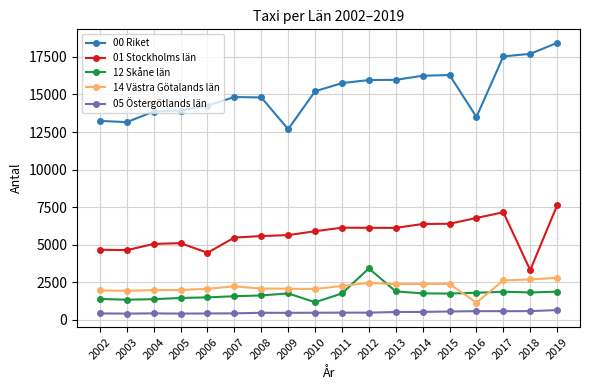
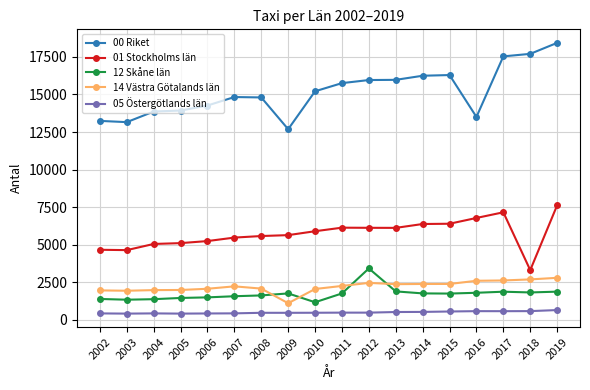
  {
    "00 Riket": {
      "2002": 13200,
      "2003": 13200,
      "2007": 14800,
      "2008": 14800,
      "2009": 12700,
      "2010": 15200,
      "2011": 15800,
      "2012": 16000,
      "2013": 16000,
      "2014": 16200,
      "2015": 16300,
      "2016": 13500,
      "2017": 17500,
      "2018": 17700,
      "2019": 18400
    },
    "01 Stockholms län": {
      "2002": 4700,
      "2003": 4600,
      "2004": 5100,
      "2005": 5100,
-     "2006": 4500,
+     "2006": 5200,
      "2007": 5500,
      "2008": 5600,
      "2009": 5600,
      "2010": 5900,
      "2011": 6100,
      "2012": 6100,
      "2013": 6100,
      "2014": 6400,
      "2015": 6400,
      "2016": 6800,
      "2017": 7200,
      "2018": 3300,
      "2019": 7600
    },
    "12 Skåne län": {
      "2002": 1400,
      "2003": 1300,
      "2004": 1400,
      "2005": 1500,
      "2006": 1500,
      "2007": 1600,
      "2008": 1600,
      "2009": 1800,
      "2010": 1200,
      "2011": 1800,
      "2012": 3400,
      "2013": 1900,
      "2014": 1800,
      "2015": 1700,
      "2016": 1800,
      "2017": 1900,
      "2018": 1800,
      "2019": 1900
    },
    "14 Västra Götalands län": {
      "2002": 2000,
      "2003": 1900,
      "2004": 2000,
      "2005": 2000,
      "2006": 2100,
      "2007": 2200,
      "2008": 2100,
-     "2009": 2100,
+     "2009": 1100,
      "2010": 2100,
      "2011": 2300,
      "2012": 2500,
      "2013": 2400,
      "2014": 2400,
      "2015": 2400,
-     "2016": 1100,
+     "2016": 2600,
      "2017": 2600,
      "2018": 2700,
      "2019": 2800
    },
    "05 Östergötlands län": {
      "2002": 400,
      "2003": 400,
      "2004": 400,
      "2005": 400,
      "2006": 400,
      "2007": 400,
      "2008": 500,
      "2009": 500,
      "2010": 500,
      "2011": 500,
      "2012": 500,
      "2013": 500,
      "2014": 500,
      "2015": 600,
      "2016": 600,
      "2017": 600,
      "2018": 600,
      "2019": 700
    }
  }
